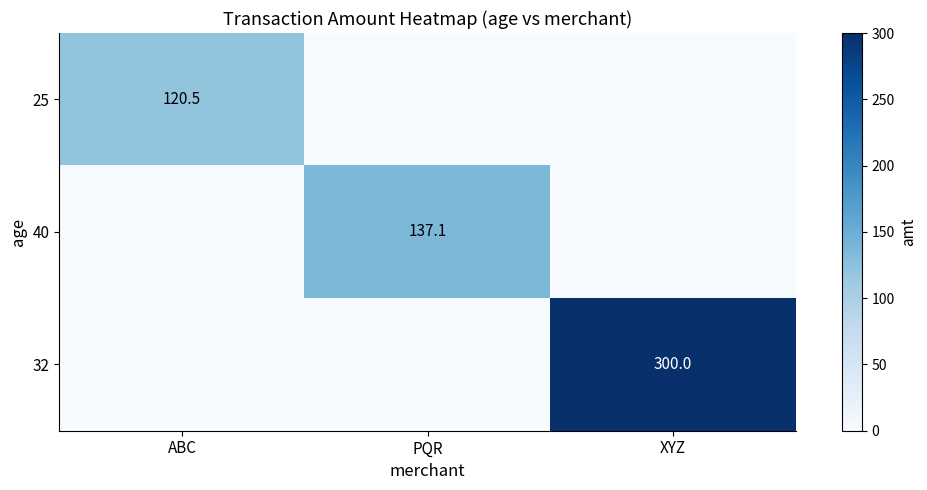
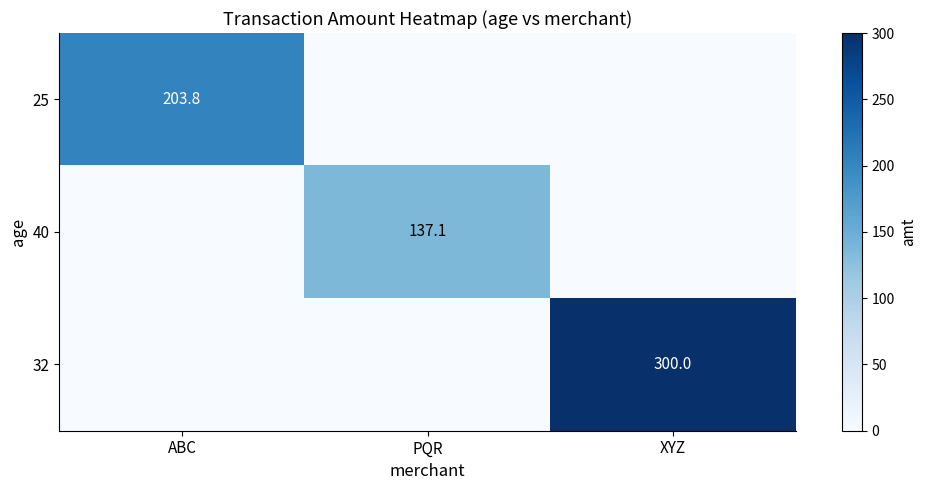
  {
    "25": {
-     "ABC": 120.5
+     "ABC": 203.8
    },
    "40": {
      "PQR": 137.1
    },
    "32": {
      "XYZ": 300.0
    }
  }
